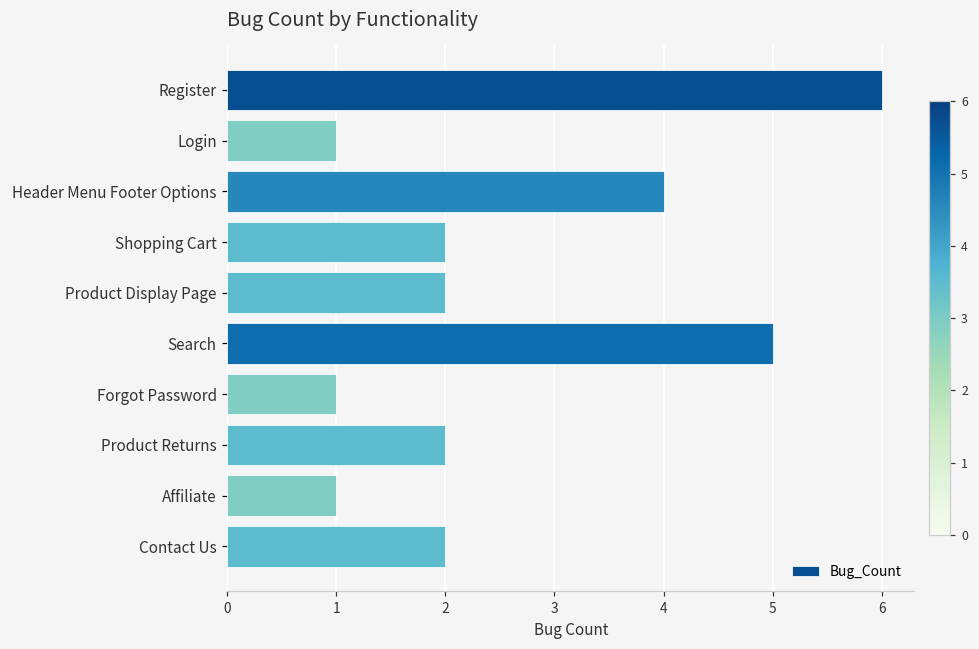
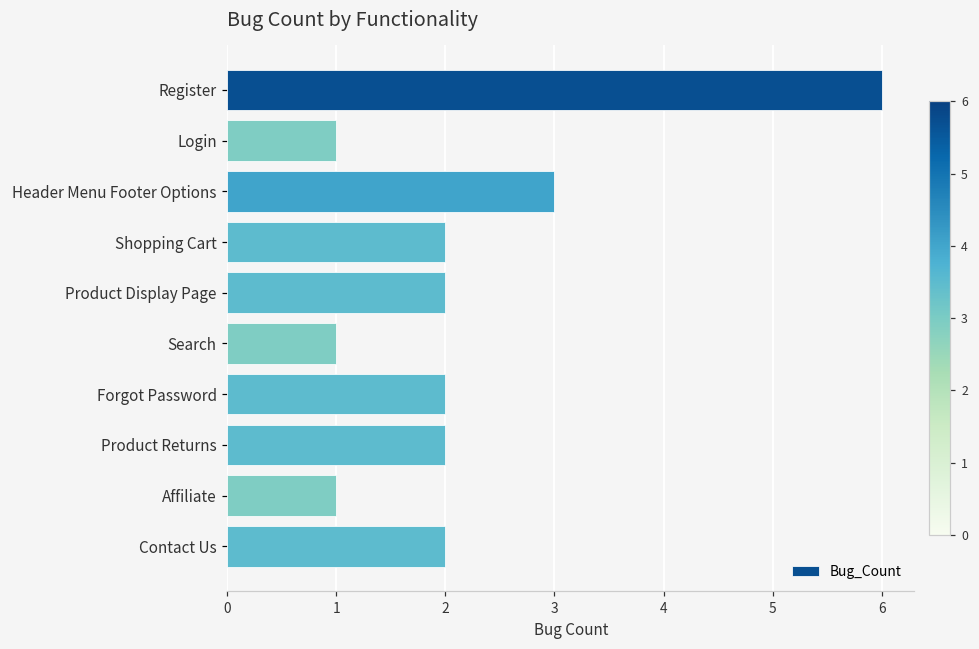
  {
    "Register": 6,
    "Login": 1,
-   "Header Menu Footer Options": 4,
+   "Header Menu Footer Options": 3,
    "Shopping Cart": 2,
    "Product Display Page": 2,
-   "Search": 5,
-   "Forgot Password": 1,
+   "Search": 1,
+   "Forgot Password": 2,
    "Product Returns": 2,
    "Affiliate": 1,
    "Contact Us": 2
  }
